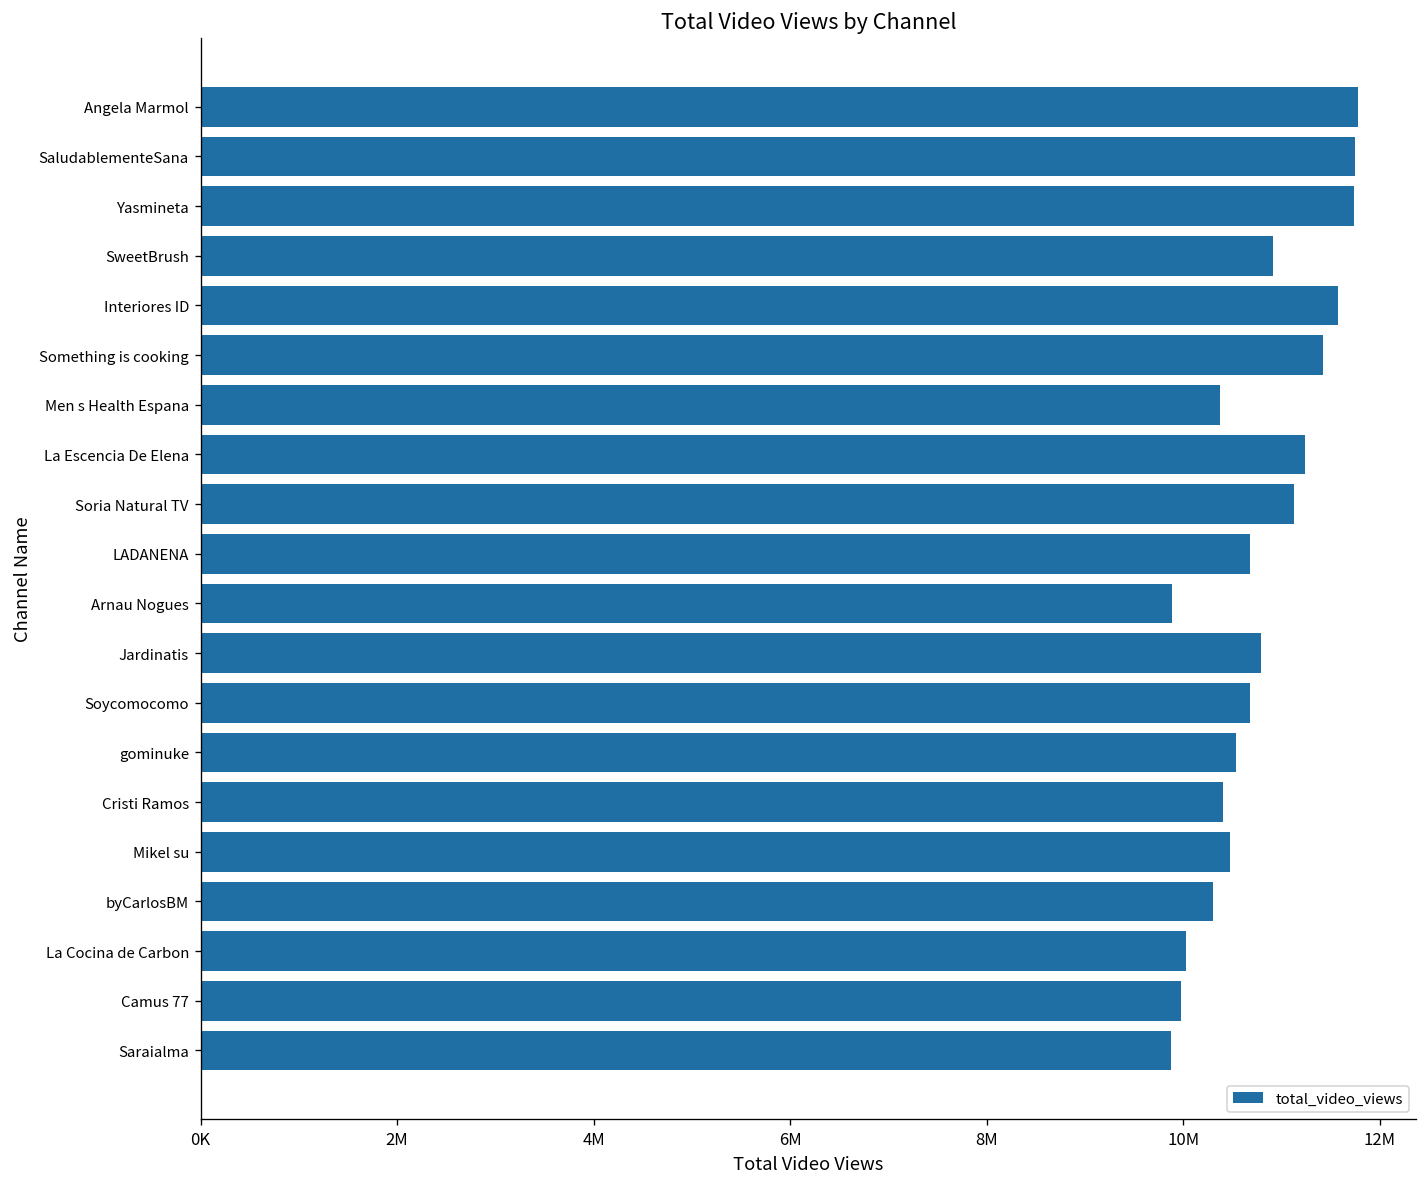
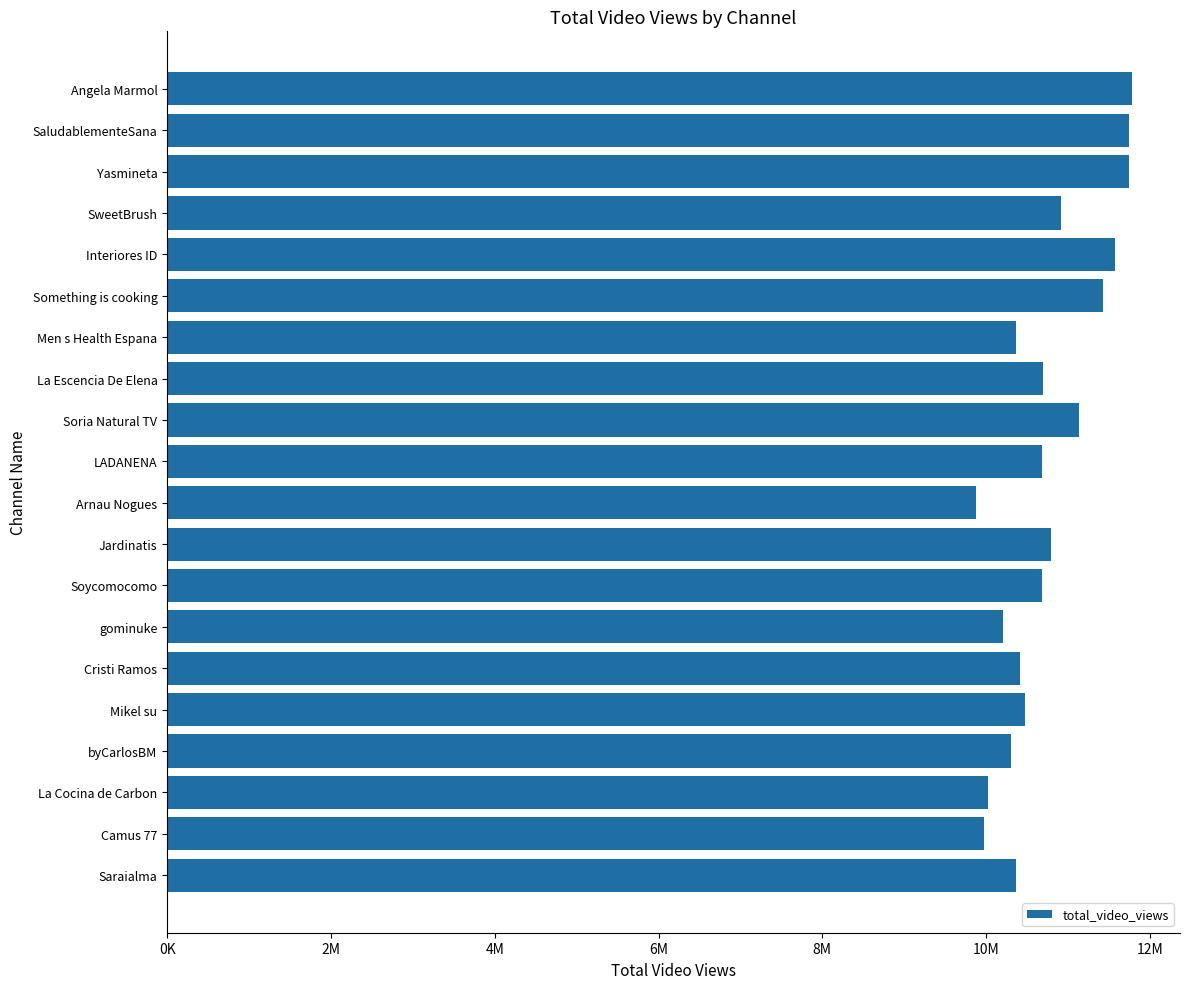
  {
    "Angela Marmol": 11800000,
    "SaludablementeSana": 11700000,
    "Yasmineta": 11700000,
    "SweetBrush": 10900000,
    "Interiores ID": 11600000,
    "Something is cooking": 11400000,
    "Men s Health Espana": 10400000,
-   "La Escencia De Elena": 11200000,
+   "La Escencia De Elena": 10700000,
    "Soria Natural TV": 11100000,
    "LADANENA": 10700000,
    "Arnau Nogues": 9900000,
    "Jardinatis": 10800000,
    "Soycomocomo": 10700000,
-   "gominuke": 10500000,
+   "gominuke": 10200000,
    "Cristi Ramos": 10400000,
    "Mikel su": 10500000,
    "byCarlosBM": 10300000,
    "La Cocina de Carbon": 10000000,
    "Camus 77": 10000000,
-   "Saraialma": 9900000
+   "Saraialma": 10400000
  }
